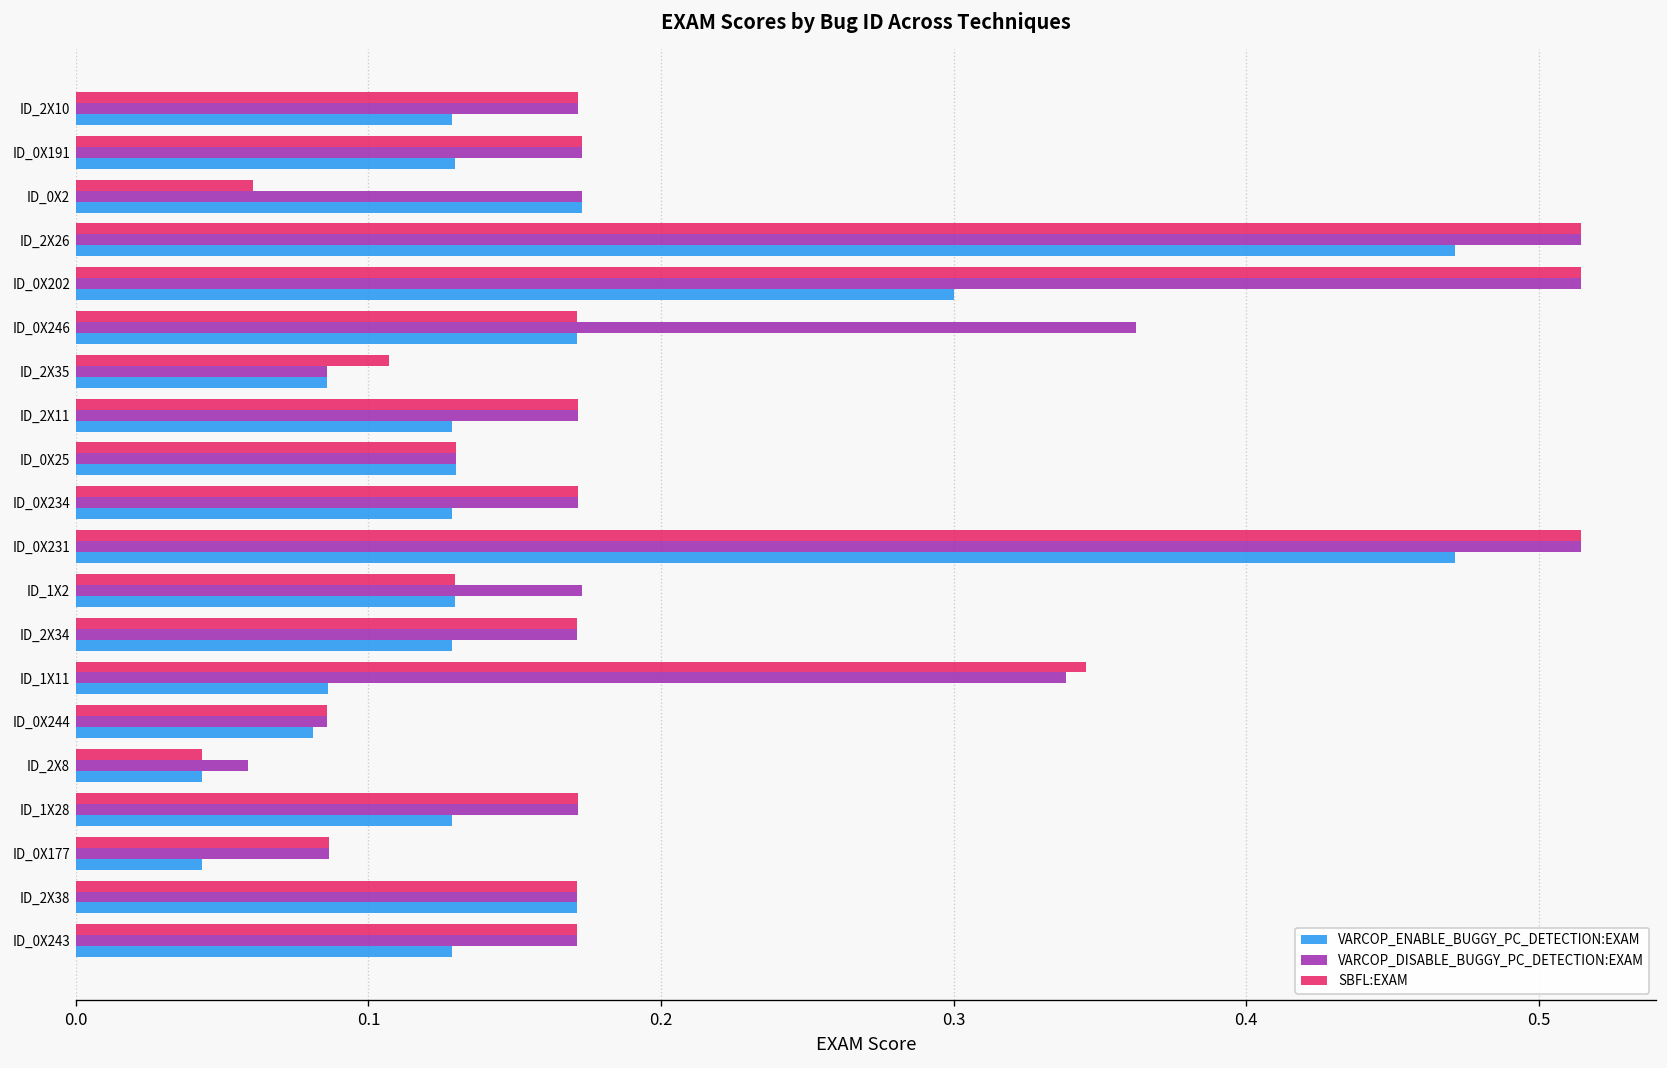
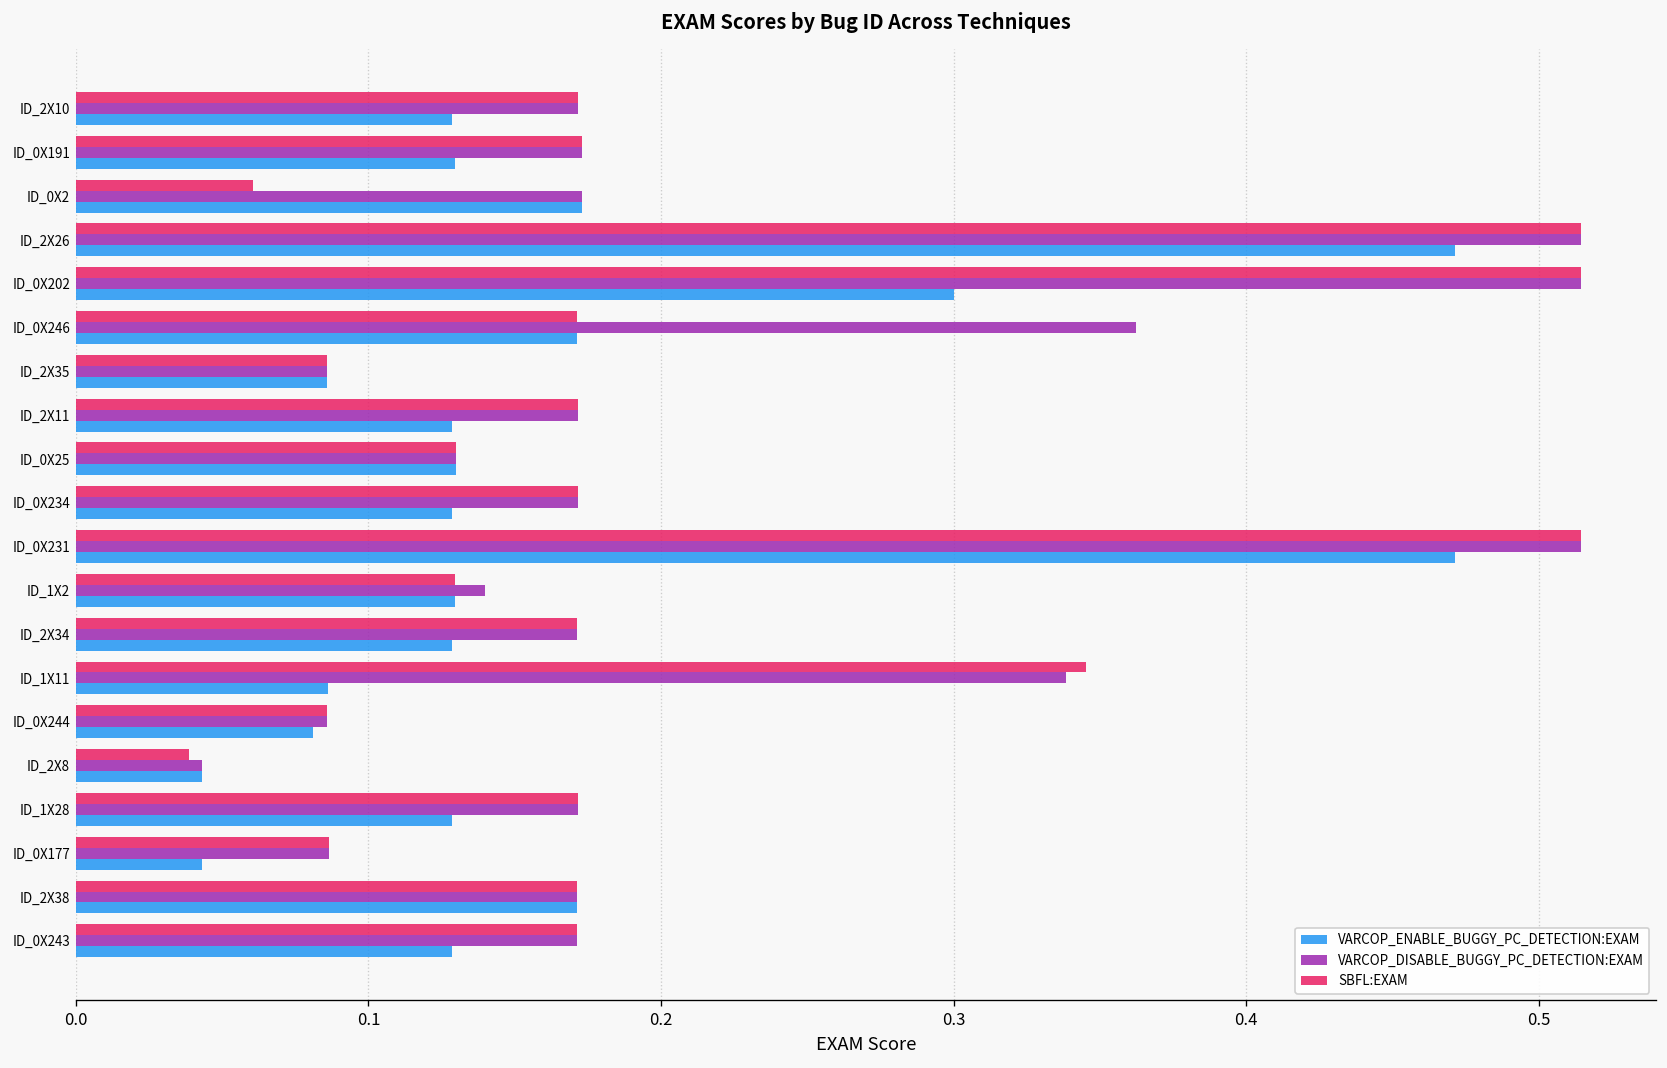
  {
    "VARCOP_ENABLE_BUGGY_PC_DETECTION:EXAM": {
      "ID_2X10": 0.129,
      "ID_0X191": 0.130,
      "ID_0X2": 0.173,
      "ID_2X26": 0.471,
      "ID_0X202": 0.300,
      "ID_0X246": 0.171,
      "ID_2X35": 0.086,
      "ID_2X11": 0.129,
      "ID_0X25": 0.130,
      "ID_0X234": 0.129,
      "ID_0X231": 0.471,
      "ID_1X2": 0.130,
      "ID_2X34": 0.129,
      "ID_1X11": 0.086,
      "ID_0X244": 0.081,
      "ID_2X8": 0.043,
      "ID_1X28": 0.129,
      "ID_0X177": 0.043,
      "ID_2X38": 0.171,
      "ID_0X243": 0.129
    },
    "VARCOP_DISABLE_BUGGY_PC_DETECTION:EXAM": {
      "ID_2X10": 0.171,
      "ID_0X191": 0.173,
      "ID_0X2": 0.173,
      "ID_2X26": 0.514,
      "ID_0X202": 0.514,
      "ID_0X246": 0.362,
      "ID_2X35": 0.086,
      "ID_2X11": 0.171,
      "ID_0X25": 0.130,
      "ID_0X234": 0.171,
      "ID_0X231": 0.514,
-     "ID_1X2": 0.173,
+     "ID_1X2": 0.140,
      "ID_2X34": 0.171,
      "ID_1X11": 0.338,
      "ID_0X244": 0.086,
-     "ID_2X8": 0.059,
+     "ID_2X8": 0.043,
      "ID_1X28": 0.171,
      "ID_0X177": 0.087,
      "ID_2X38": 0.171,
      "ID_0X243": 0.171
    },
    "SBFL:EXAM": {
      "ID_2X10": 0.171,
      "ID_0X191": 0.173,
      "ID_0X2": 0.061,
      "ID_2X26": 0.514,
      "ID_0X202": 0.514,
      "ID_0X246": 0.171,
-     "ID_2X35": 0.107,
+     "ID_2X35": 0.086,
      "ID_2X11": 0.171,
      "ID_0X25": 0.130,
      "ID_0X234": 0.171,
      "ID_0X231": 0.514,
      "ID_1X2": 0.130,
      "ID_2X34": 0.171,
      "ID_1X11": 0.345,
      "ID_0X244": 0.086,
-     "ID_2X8": 0.043,
+     "ID_2X8": 0.039,
      "ID_1X28": 0.171,
      "ID_0X177": 0.087,
      "ID_2X38": 0.171,
      "ID_0X243": 0.171
    }
  }
